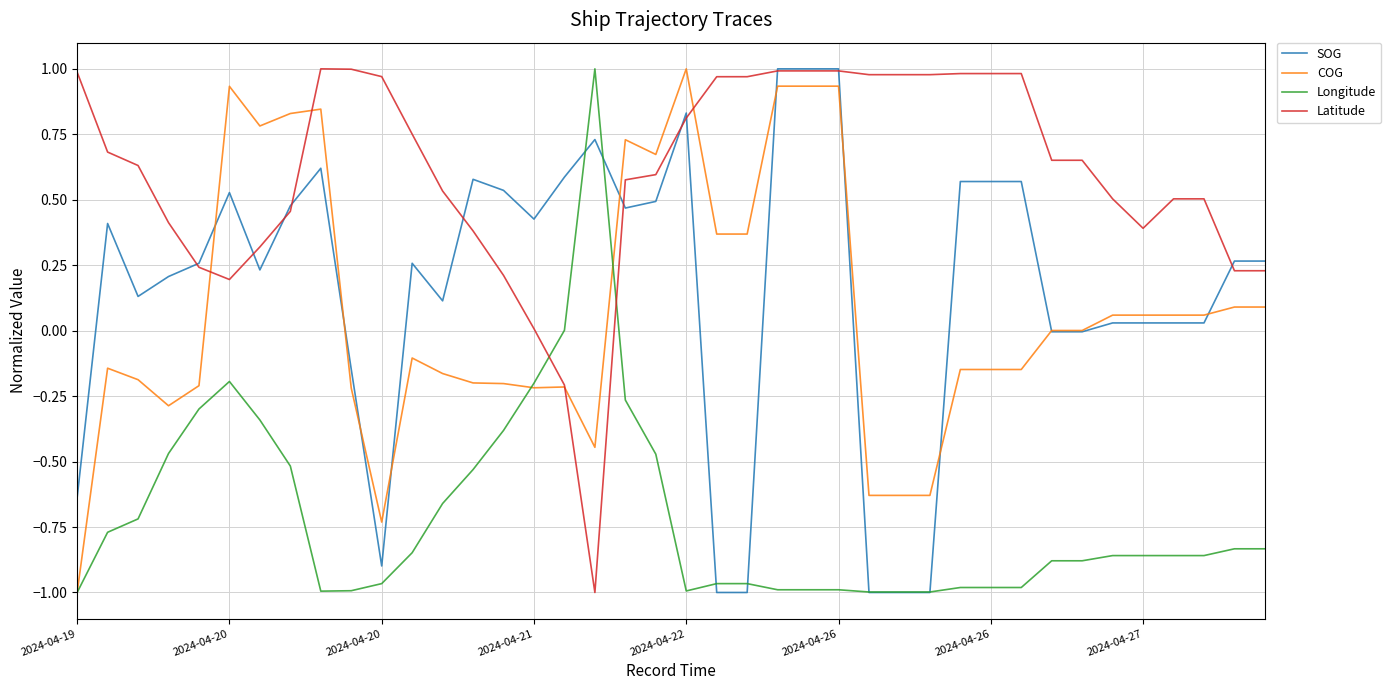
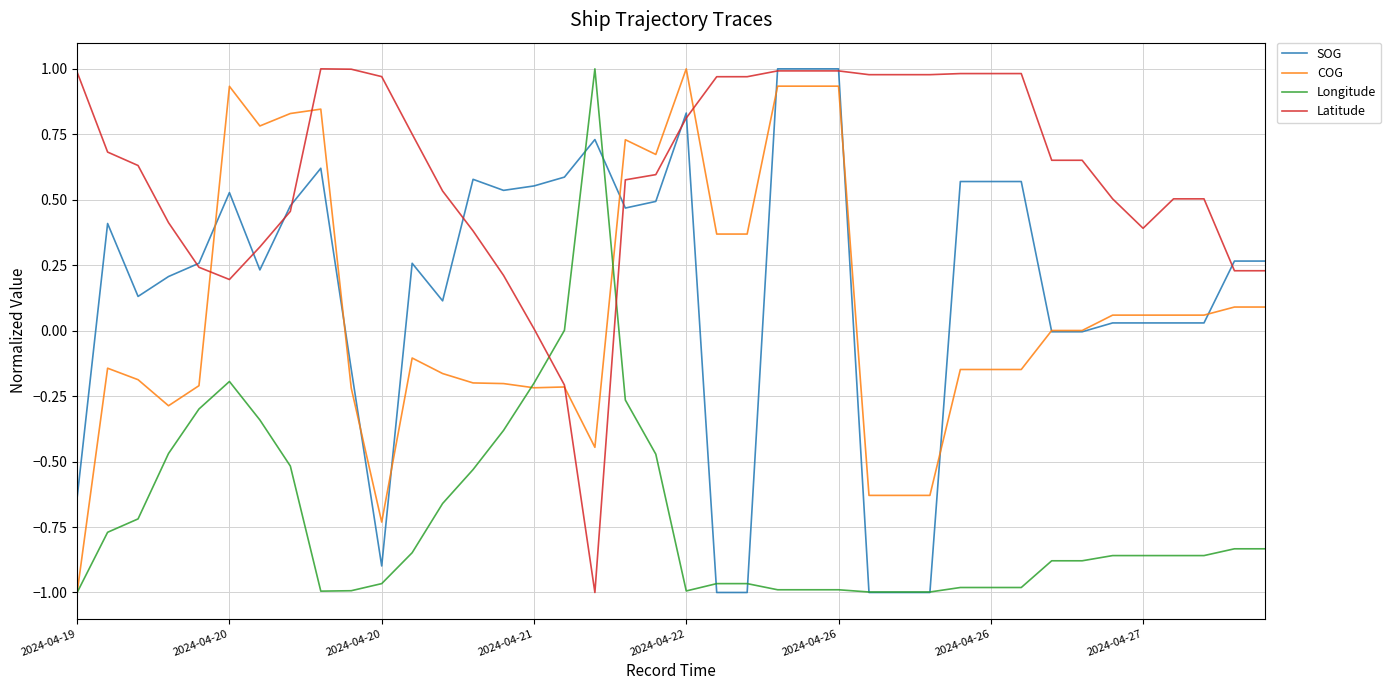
  {
    "SOG": {
      "2024-04-19": -0.64,
-     "2024-04-21": 0.43,
+     "2024-04-21": 0.55,
      "2024-04-22": 0.83,
      "2024-04-27": 0.03
    },
    "COG": {
      "2024-04-21": -0.22,
      "2024-04-22": 1.00,
      "2024-04-27": 0.06
    },
    "Longitude": {
      "2024-04-21": -0.20,
      "2024-04-22": -0.99,
      "2024-04-27": -0.86
    },
    "Latitude": {
      "2024-04-19": 0.99,
      "2024-04-21": 0.01,
      "2024-04-22": 0.81,
      "2024-04-27": 0.39
    }
  }
